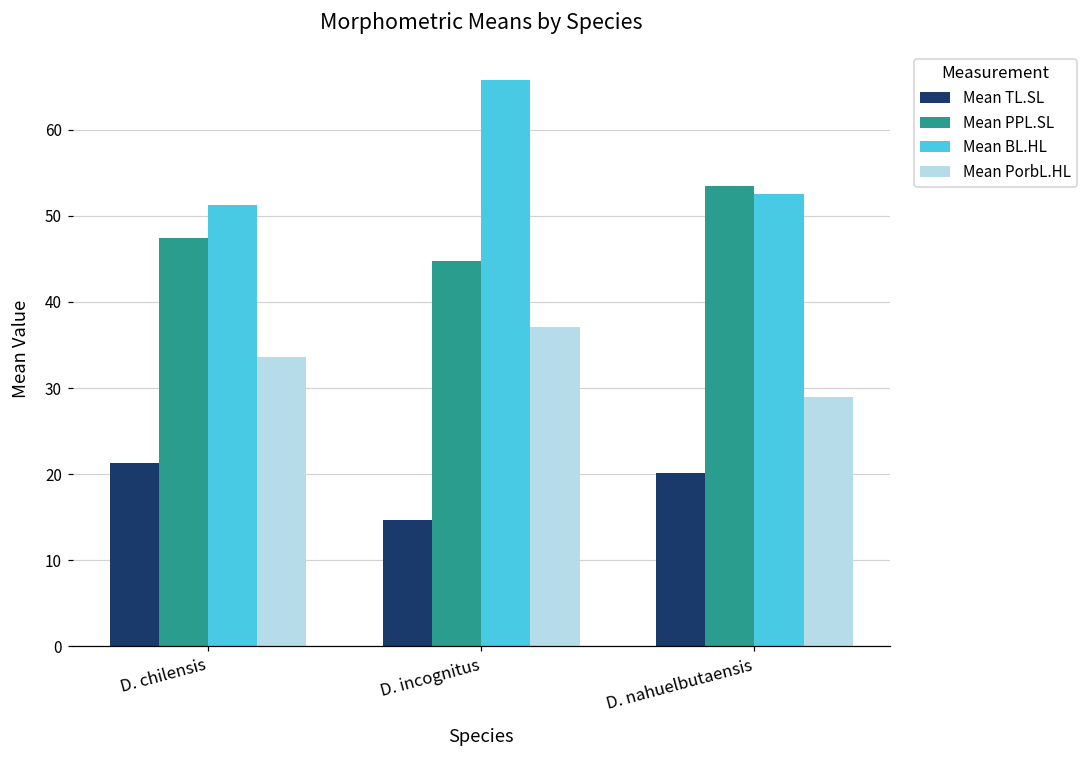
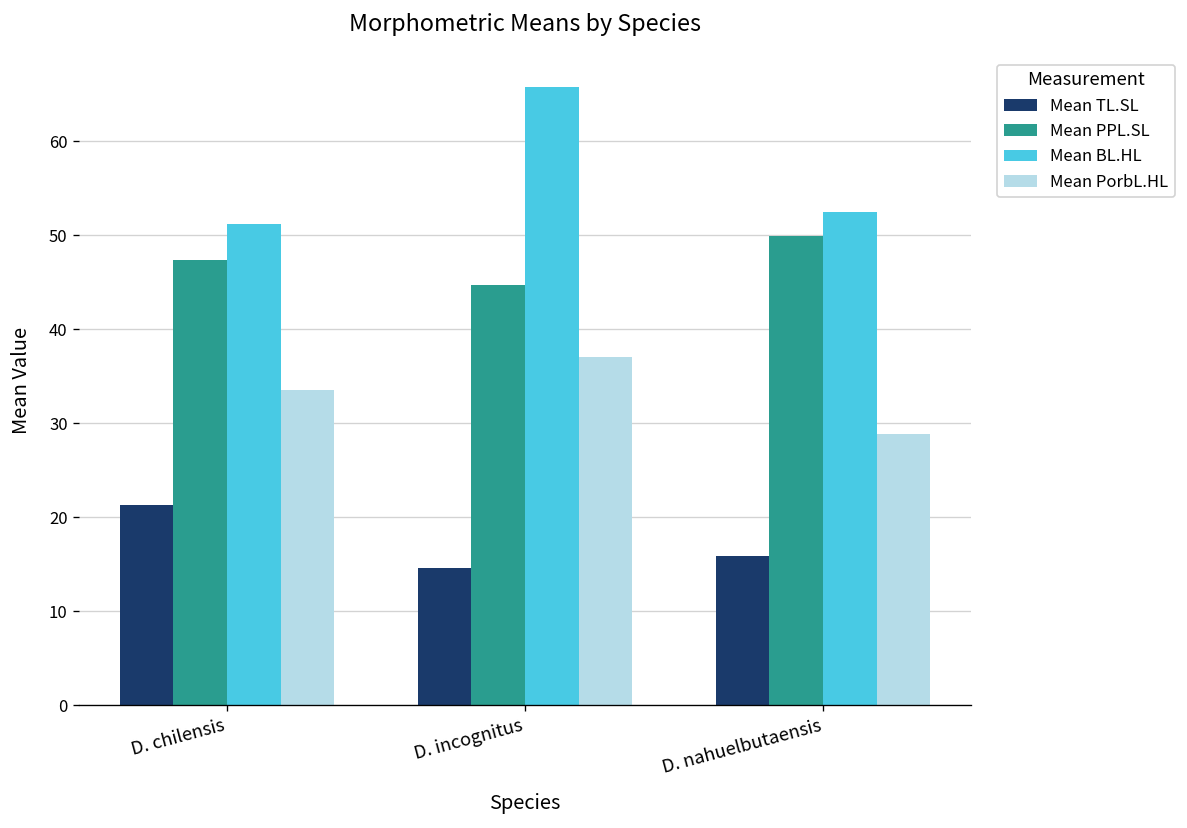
  {
    "Mean TL.SL": {
      "D. chilensis": 21,
      "D. incognitus": 15,
-     "D. nahuelbutaensis": 20
+     "D. nahuelbutaensis": 16
    },
    "Mean PPL.SL": {
      "D. chilensis": 47,
      "D. incognitus": 45,
-     "D. nahuelbutaensis": 53
+     "D. nahuelbutaensis": 50
    },
    "Mean BL.HL": {
      "D. chilensis": 51,
      "D. incognitus": 66,
      "D. nahuelbutaensis": 53
    },
    "Mean PorbL.HL": {
      "D. chilensis": 34,
      "D. incognitus": 37,
      "D. nahuelbutaensis": 29
    }
  }
